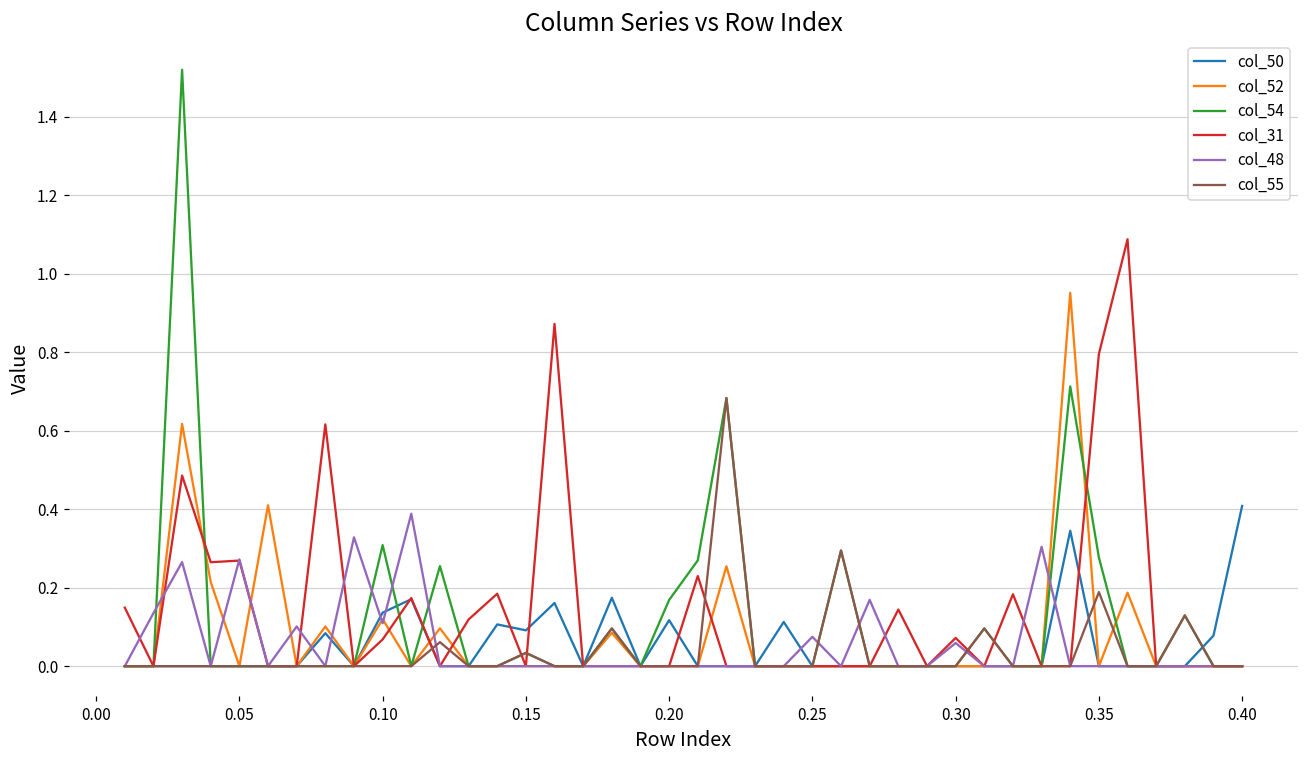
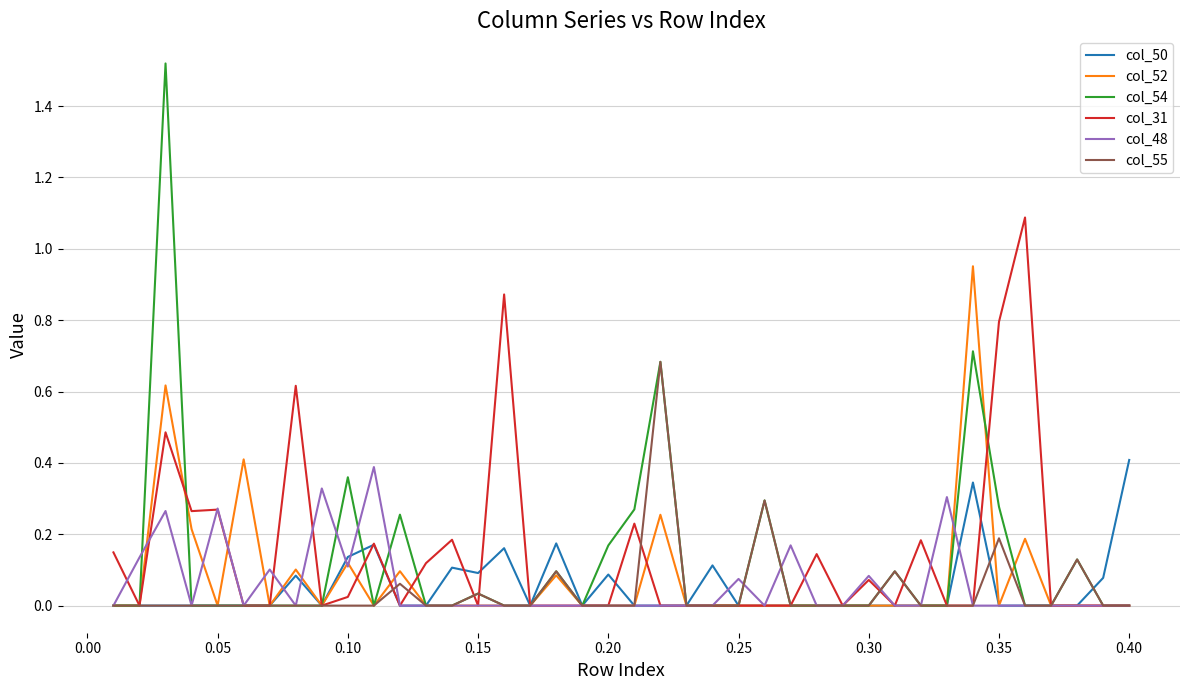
  {
    "col_50": {
      "0.10": 0.14,
      "0.15": 0.09,
-     "0.20": 0.12,
+     "0.20": 0.09,
      "0.40": 0.41
    },
    "col_52": {
      "0.10": 0.12
    },
    "col_54": {
-     "0.10": 0.31,
+     "0.10": 0.36,
      "0.20": 0.17,
      "0.35": 0.28
    },
    "col_31": {
-     "0.10": 0.07,
+     "0.10": 0.02,
      "0.30": 0.07,
      "0.35": 0.80
    },
    "col_48": {
      "0.10": 0.11,
      "0.25": 0.07,
-     "0.30": 0.06
+     "0.30": 0.08
    },
    "col_55": {
      "0.10": 0.00,
      "0.35": 0.19
    }
  }
